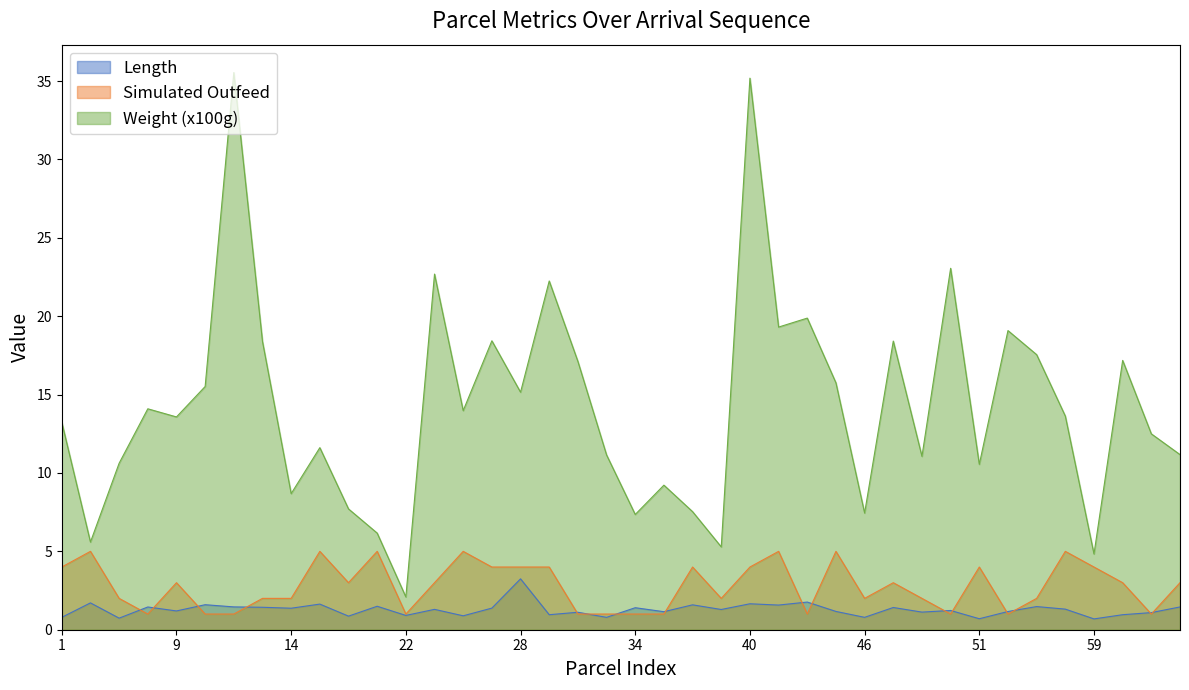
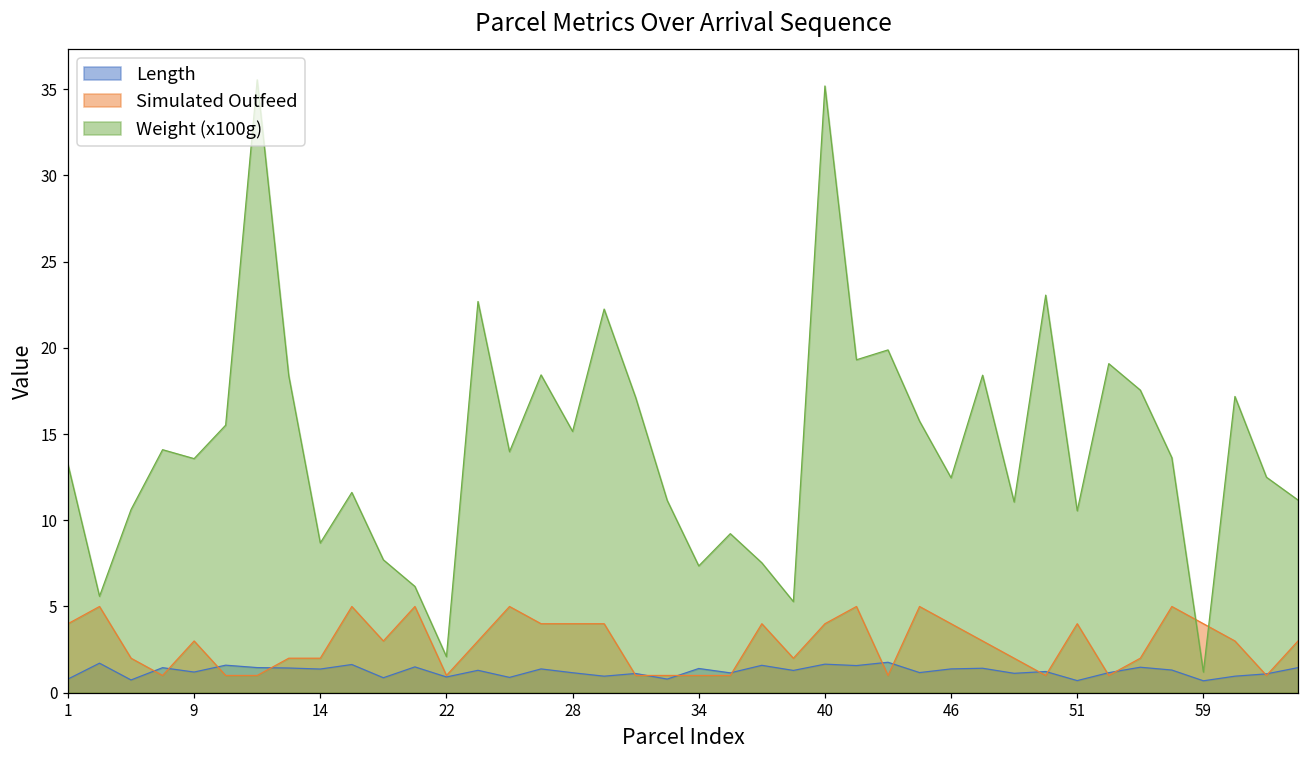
  {
    "Length": {
-     "28": 3.2,
+     "28": 1.2,
      "40": 1.7,
-     "46": 0.8,
+     "46": 1.4,
      "51": 0.7,
      "59": 0.7
    },
    "Simulated Outfeed": {
      "28": 4,
      "40": 4,
-     "46": 2,
+     "46": 4,
      "51": 4,
      "59": 4
    },
    "Weight (x100g)": {
      "28": 15.2,
      "40": 35.2,
-     "46": 7.4,
+     "46": 12.5,
      "51": 10.5,
-     "59": 4.8
+     "59": 1.2
    }
  }
